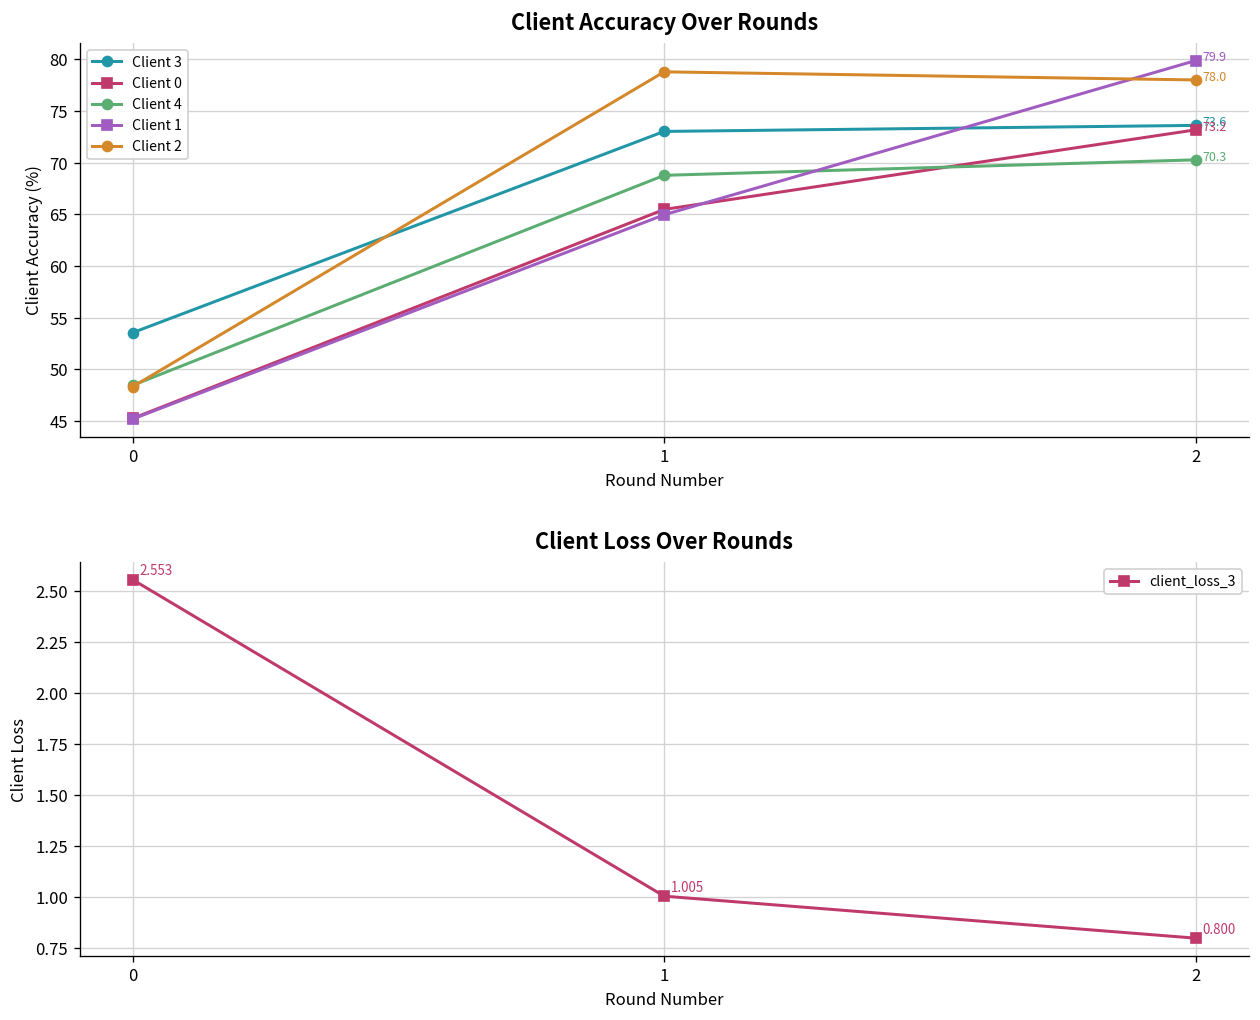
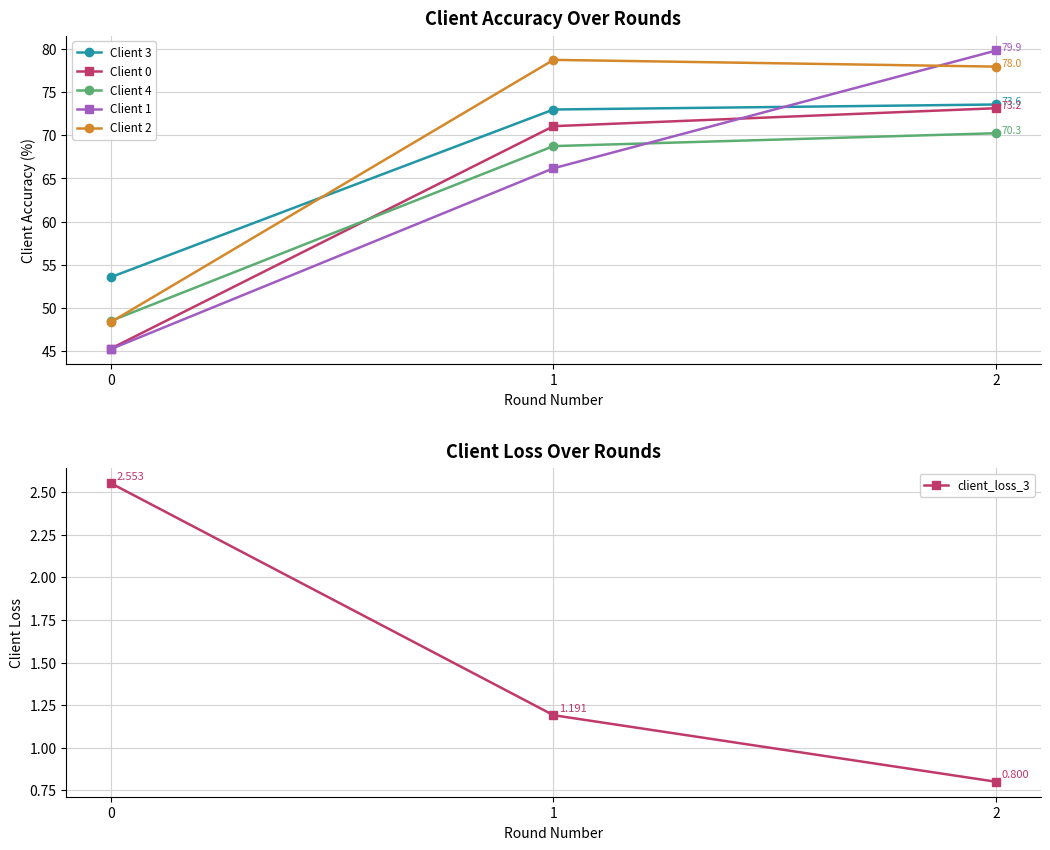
  {
    "Client Accuracy Over Rounds": {
      "Client 3": {
        "0": 54,
        "1": 73
      },
      "Client 0": {
-       "1": 65
+       "1": 71
      },
      "Client 4": {
        "2": 70.3
      },
      "Client 1": {
-       "1": 65
+       "1": 66
      },
      "Client 2": {
        "2": 78.0
      }
    },
    "Client Loss Over Rounds": {
      "0": 2.553,
-     "1": 1.005,
+     "1": 1.191,
      "2": 0.800
    }
  }
